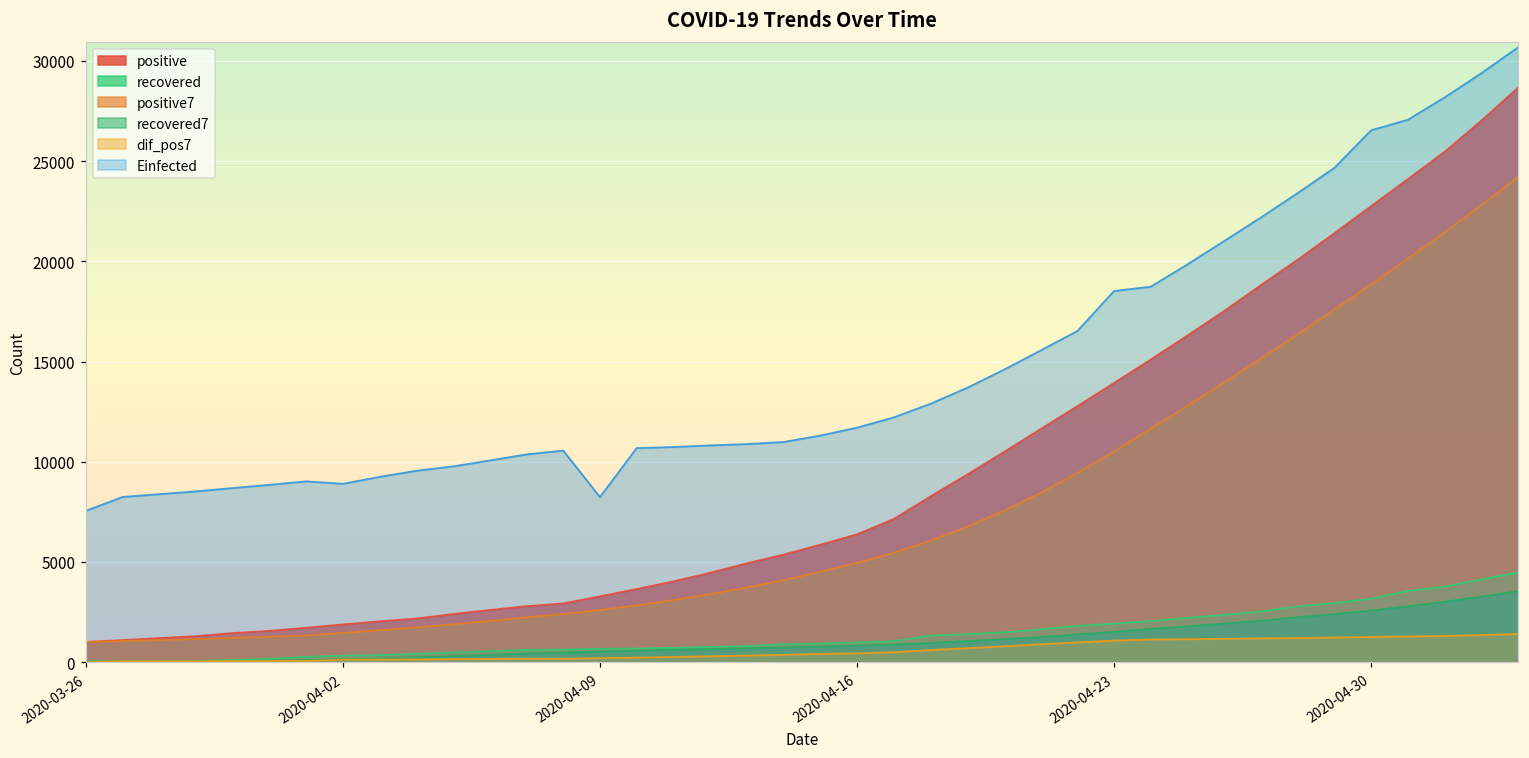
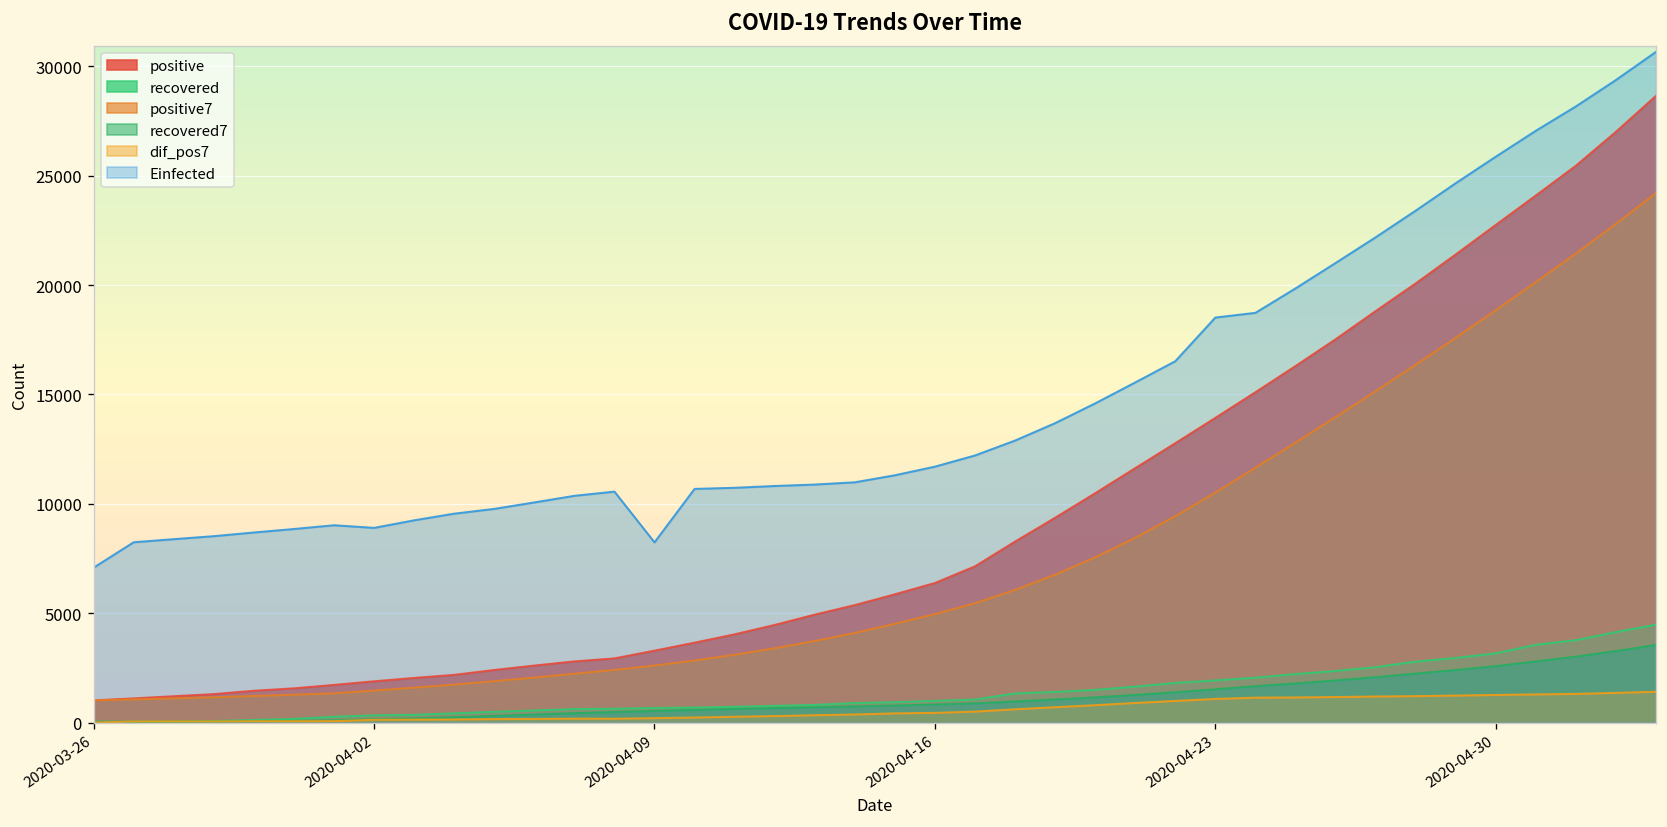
  {
    "Einfected": {
-     "2020-03-26": 7600,
+     "2020-03-26": 7100,
      "2020-04-02": 8900,
      "2020-04-09": 8200,
      "2020-04-16": 11700,
      "2020-04-23": 18500,
-     "2020-04-30": 26500
+     "2020-04-30": 25900
    }
  }
